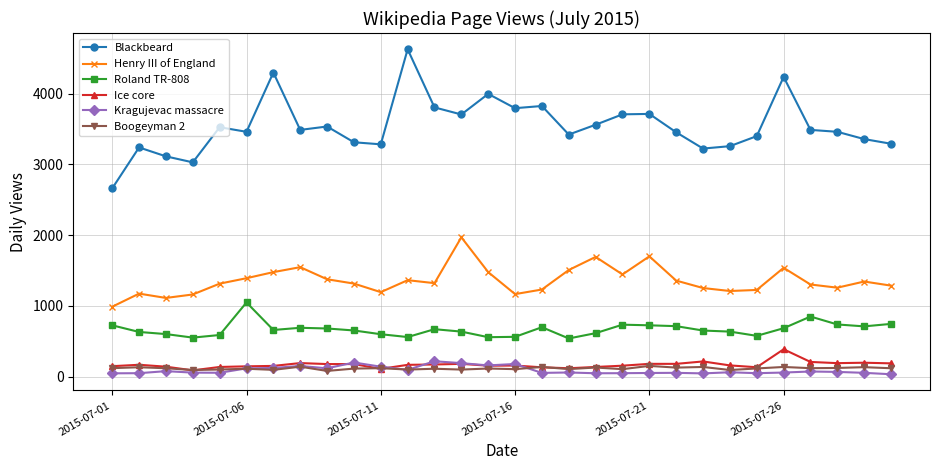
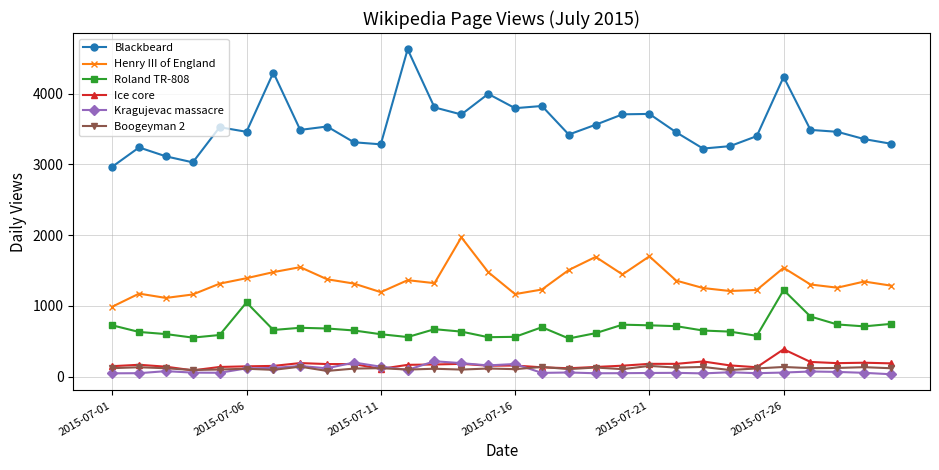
  {
    "Blackbeard": {
-     "2015-07-01": 2700,
+     "2015-07-01": 3000,
      "2015-07-06": 3500,
      "2015-07-11": 3300,
      "2015-07-16": 3800,
      "2015-07-21": 3700,
      "2015-07-26": 4200
    },
    "Henry III of England": {
      "2015-07-01": 1000,
      "2015-07-06": 1400,
      "2015-07-11": 1200,
      "2015-07-16": 1200,
      "2015-07-21": 1700,
      "2015-07-26": 1500
    },
    "Roland TR-808": {
      "2015-07-01": 700,
      "2015-07-06": 1000,
      "2015-07-11": 600,
      "2015-07-16": 600,
      "2015-07-21": 700,
-     "2015-07-26": 700
+     "2015-07-26": 1200
    },
    "Ice core": {
      "2015-07-26": 400
    },
    "Kragujevac massacre": {
      "2015-07-01": 0,
      "2015-07-21": 100,
      "2015-07-26": 100
    },
    "Boogeyman 2": {
      "2015-07-16": 100,
      "2015-07-26": 100
    }
  }
